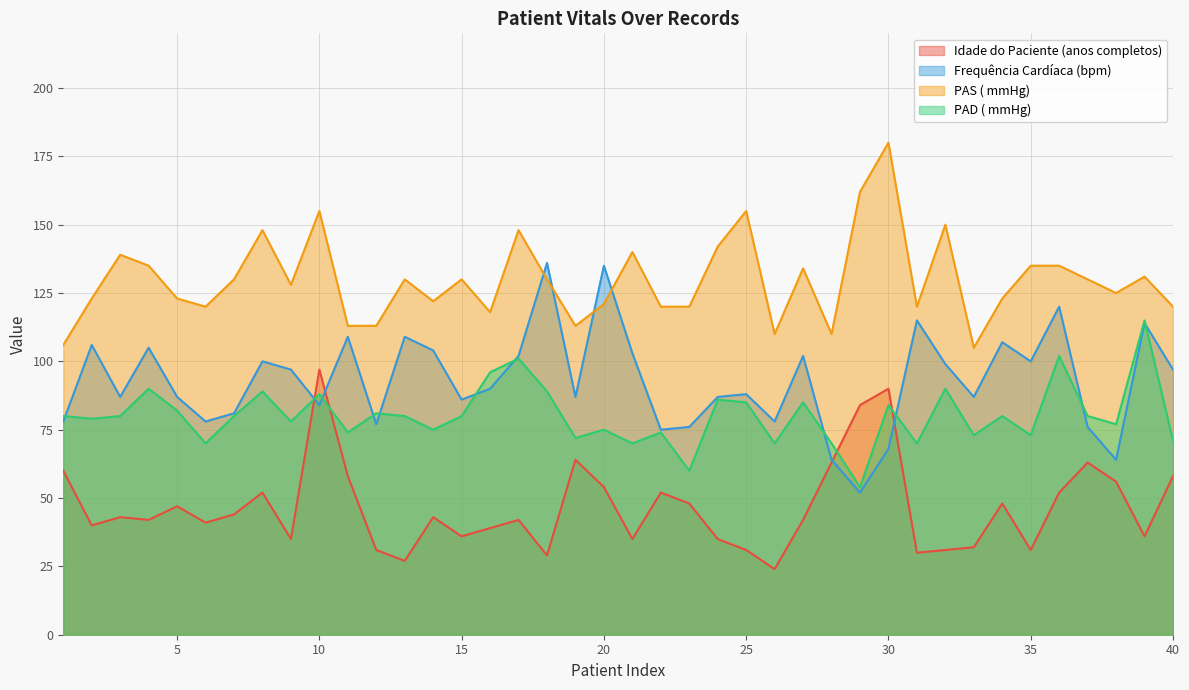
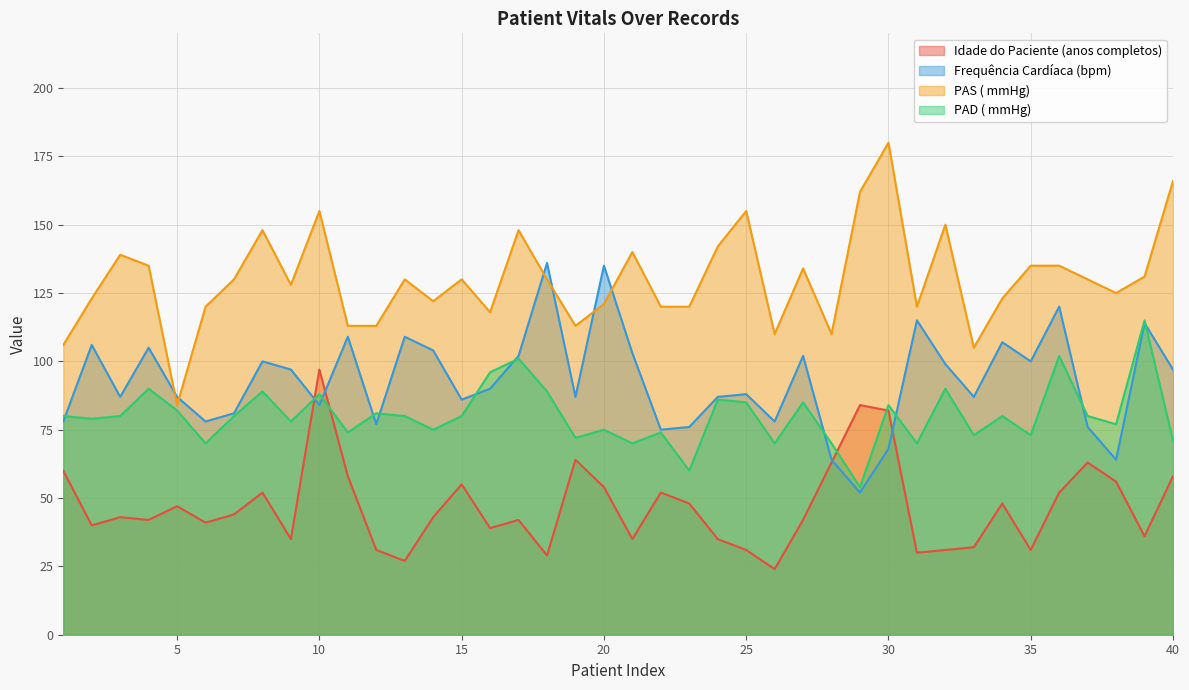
  {
    "Idade do Paciente (anos completos)": {
      "5": 47,
      "10": 97,
-     "15": 36,
+     "15": 55,
      "20": 54,
      "25": 31,
-     "30": 90,
+     "30": 82,
      "35": 31,
      "40": 58
    },
    "Frequência Cardíaca (bpm)": {
      "5": 87,
      "10": 84,
      "15": 86,
      "20": 135,
      "25": 88,
      "30": 68,
      "35": 100,
      "40": 97
    },
    "PAS ( mmHg)": {
-     "5": 123,
+     "5": 84,
      "10": 155,
      "15": 130,
      "20": 121,
      "25": 155,
      "30": 180,
      "35": 135,
-     "40": 120
+     "40": 166
    },
    "PAD ( mmHg)": {
      "5": 82,
      "10": 88,
      "15": 80,
      "20": 75,
      "25": 85,
      "30": 84,
      "35": 73,
      "40": 71
    }
  }
